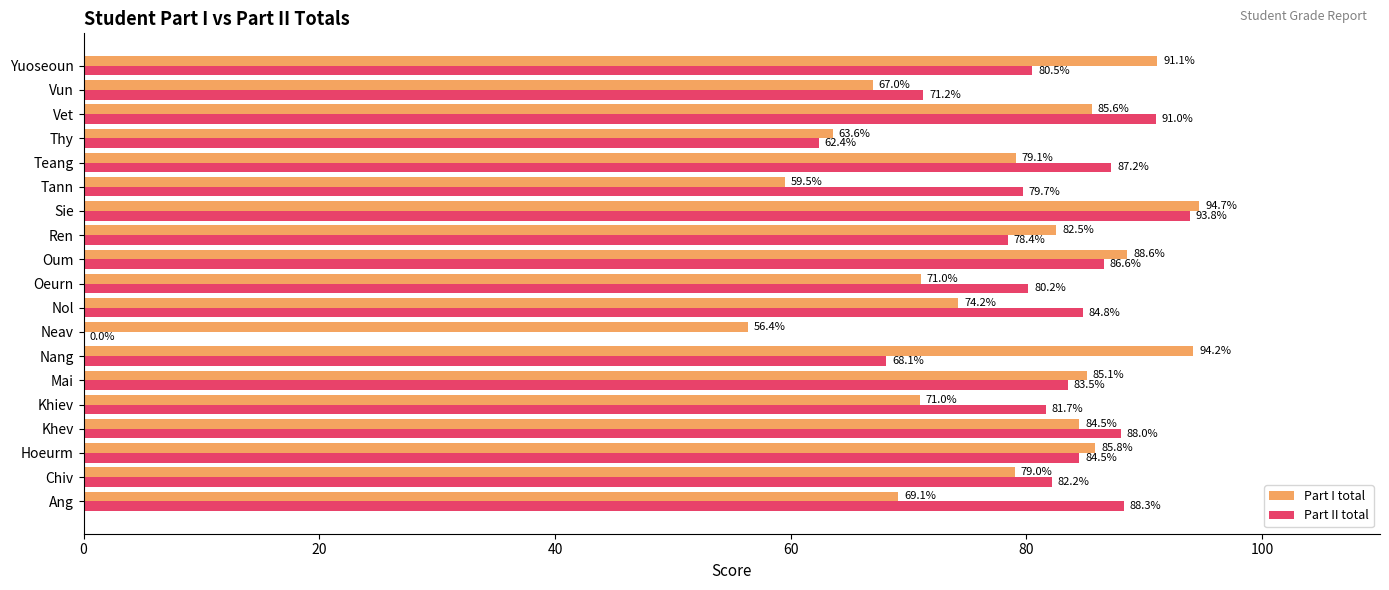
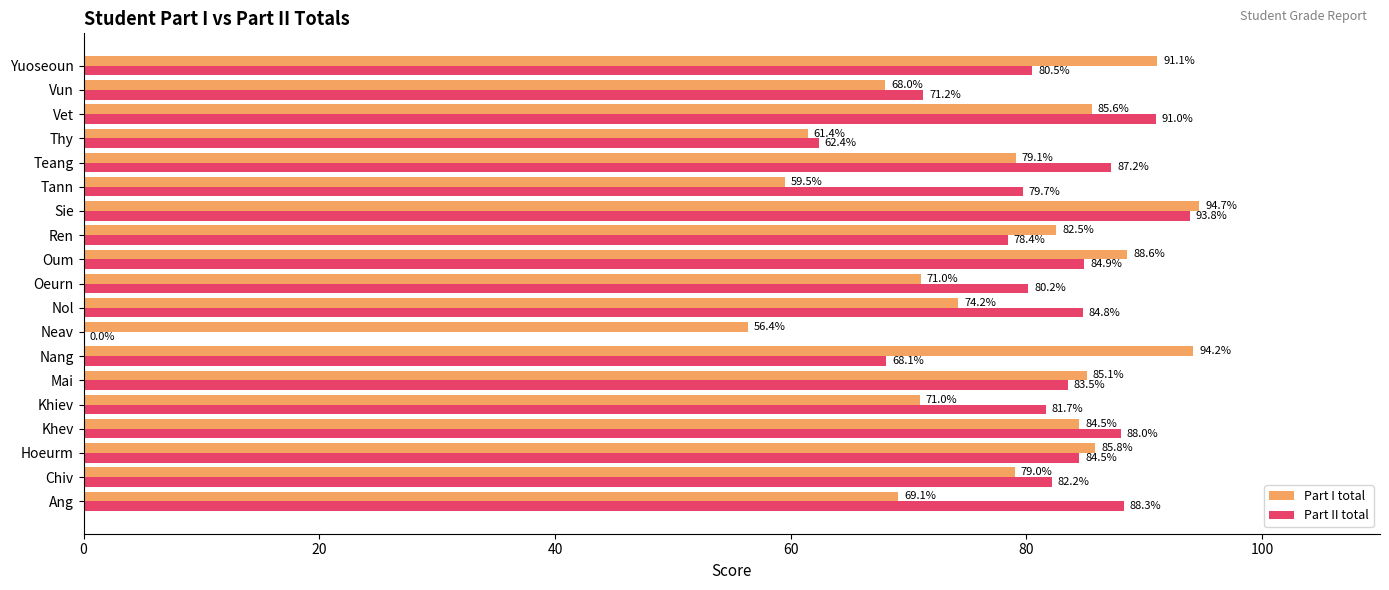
  {
    "Part I total": {
      "Yuoseoun": "91.1%",
-     "Vun": "67.0%",
+     "Vun": "68.0%",
      "Vet": "85.6%",
-     "Thy": "63.6%",
+     "Thy": "61.4%",
      "Teang": "79.1%",
      "Tann": "59.5%",
      "Sie": "94.7%",
      "Ren": "82.5%",
      "Oum": "88.6%",
      "Oeurn": "71.0%",
      "Nol": "74.2%",
      "Neav": "56.4%",
      "Nang": "94.2%",
      "Mai": "85.1%",
      "Khiev": "71.0%",
      "Khev": "84.5%",
      "Hoeurm": "85.8%",
      "Chiv": "79.0%",
      "Ang": "69.1%"
    },
    "Part II total": {
      "Yuoseoun": "80.5%",
      "Vun": "71.2%",
      "Vet": "91.0%",
      "Thy": "62.4%",
      "Teang": "87.2%",
      "Tann": "79.7%",
      "Sie": "93.8%",
      "Ren": "78.4%",
-     "Oum": "86.6%",
+     "Oum": "84.9%",
      "Oeurn": "80.2%",
      "Nol": "84.8%",
      "Neav": "0.0%",
      "Nang": "68.1%",
      "Mai": "83.5%",
      "Khiev": "81.7%",
      "Khev": "88.0%",
      "Hoeurm": "84.5%",
      "Chiv": "82.2%",
      "Ang": "88.3%"
    }
  }
